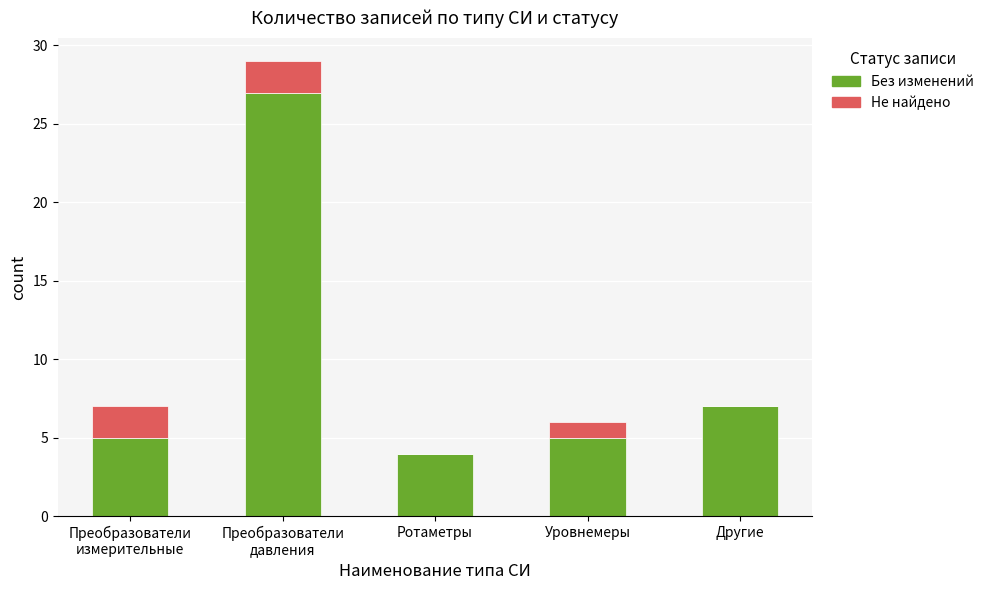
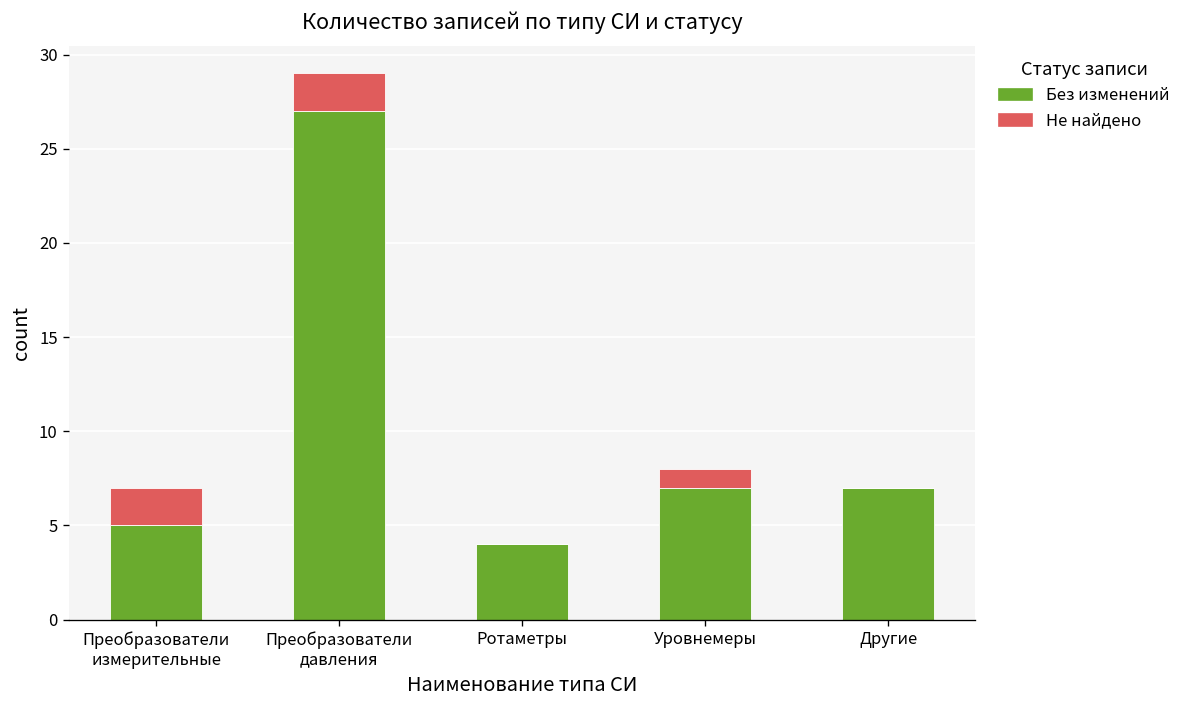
  {
    "Без изменений": {
      "Преобразователи измерительные": 5,
      "Преобразователи давления": 27,
      "Ротаметры": 4,
-     "Уровнемеры": 5,
+     "Уровнемеры": 7,
      "Другие": 7
    },
    "Не найдено": {
      "Преобразователи измерительные": 2,
      "Преобразователи давления": 2,
      "Ротаметры": 0,
      "Уровнемеры": 1,
      "Другие": 0
    }
  }
